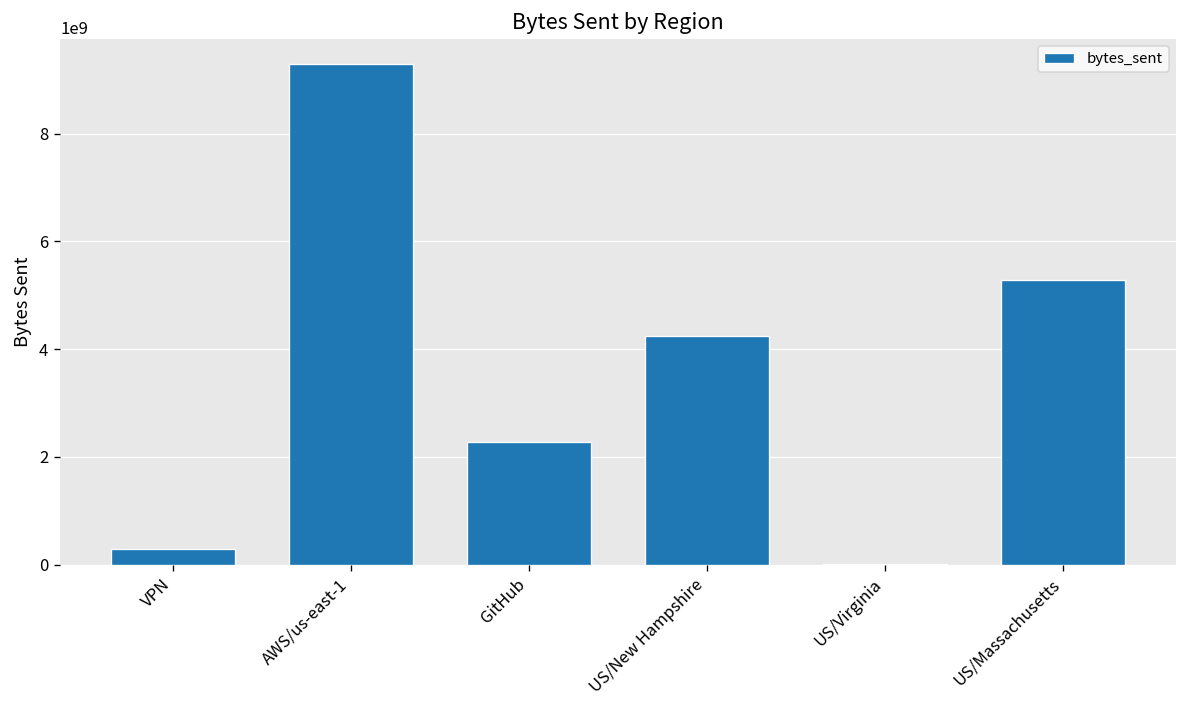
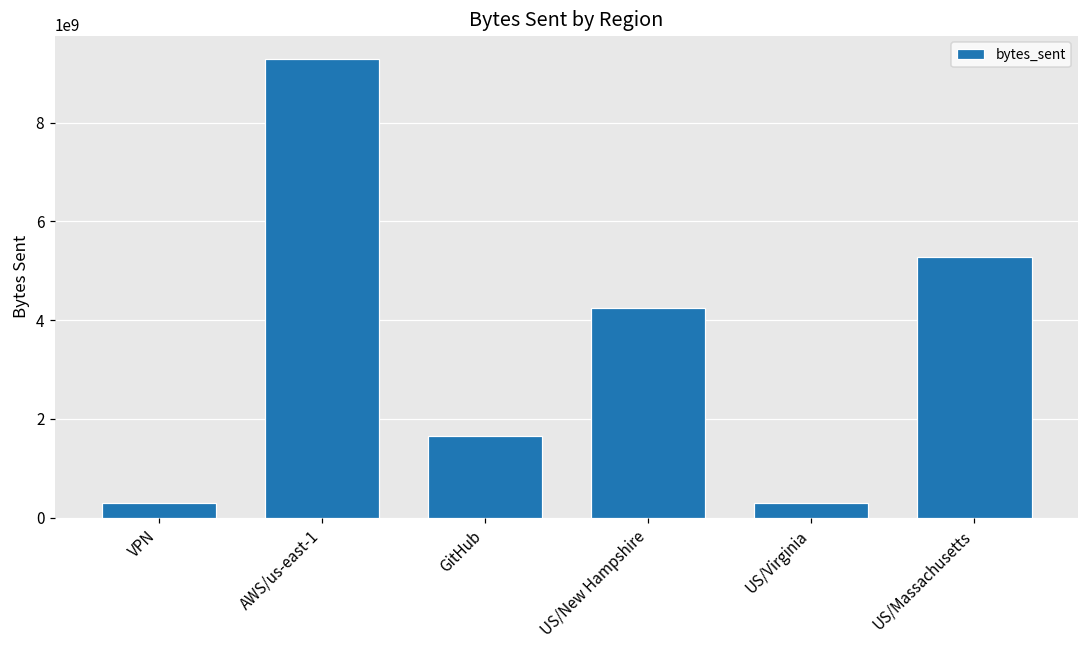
  {
    "VPN": 300000000,
    "AWS/us-east-1": 9300000000,
-   "GitHub": 2300000000,
+   "GitHub": 1700000000,
    "US/New Hampshire": 4200000000,
-   "US/Virginia": 0,
+   "US/Virginia": 300000000,
    "US/Massachusetts": 5300000000
  }
